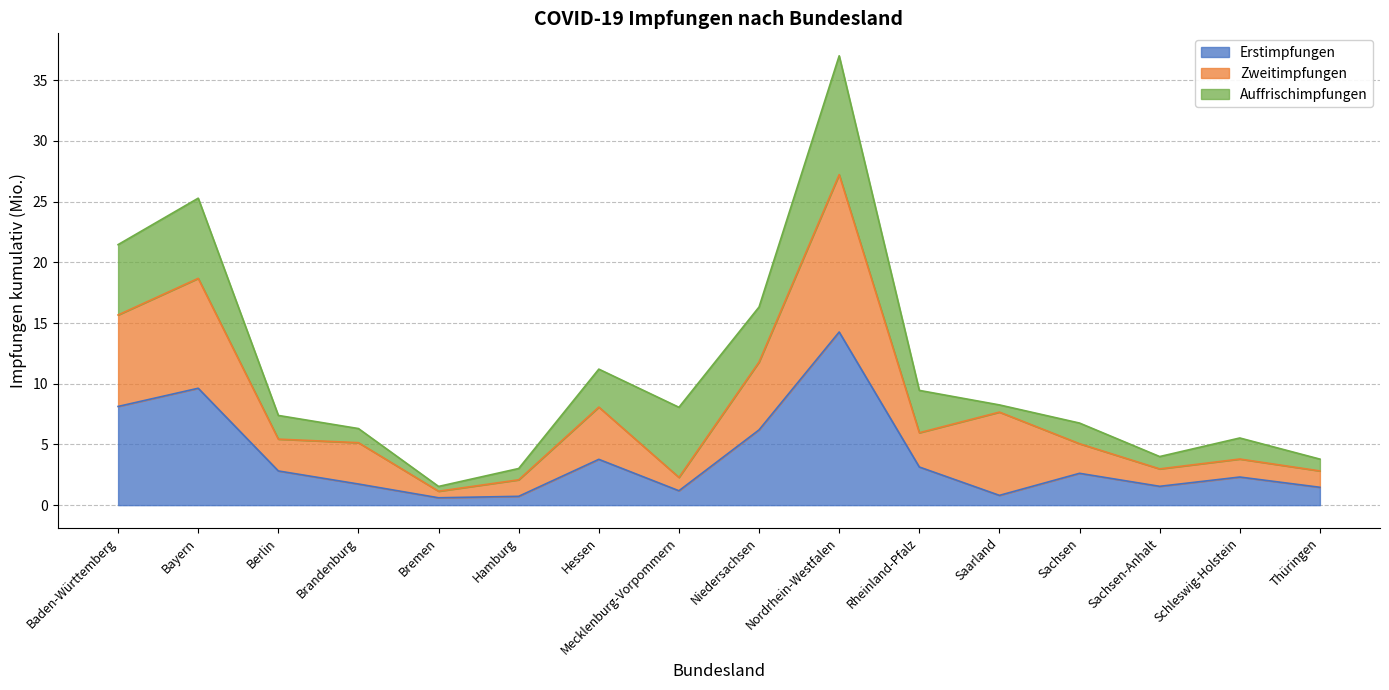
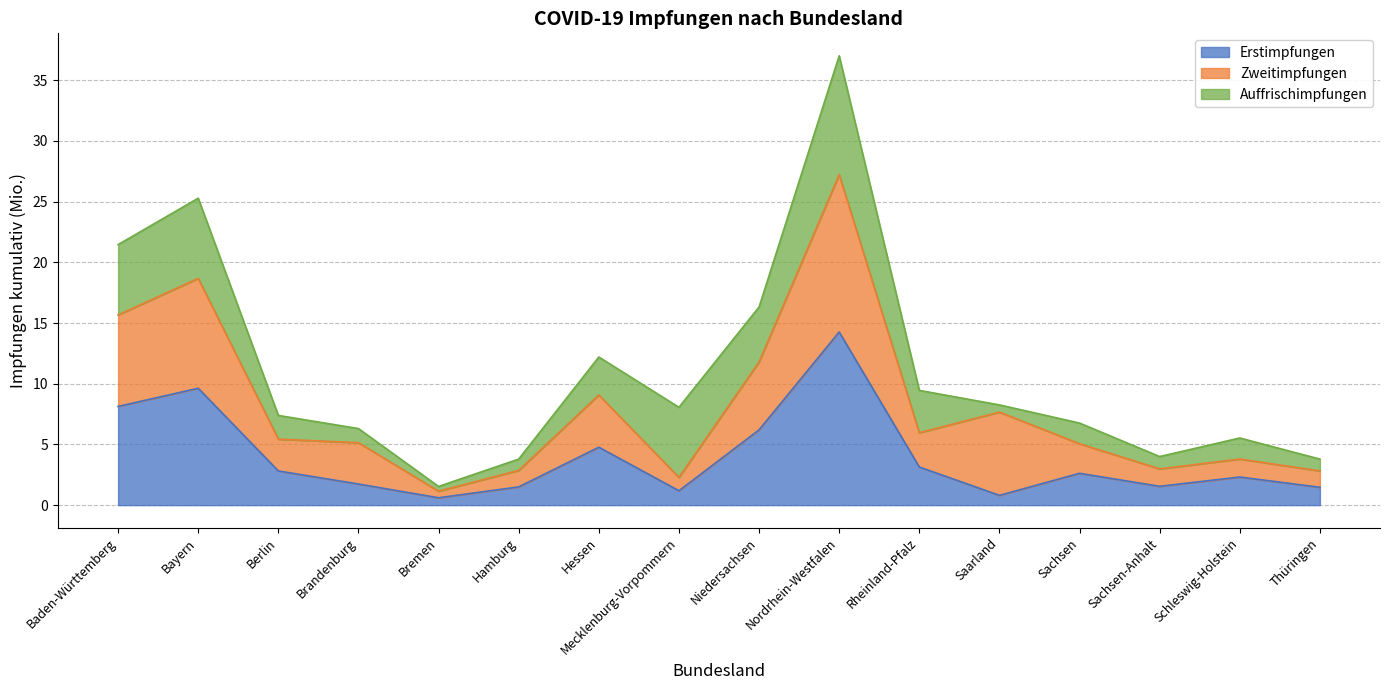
  {
    "Erstimpfungen": {
      "Baden-Württemberg": 8.1,
      "Bayern": 9.6,
      "Berlin": 2.8,
      "Brandenburg": 1.7,
      "Bremen": 0.6,
-     "Hamburg": 0.7,
-     "Hessen": 3.8,
+     "Hamburg": 1.5,
+     "Hessen": 4.8,
      "Mecklenburg-Vorpommern": 1.2,
      "Niedersachsen": 6.2,
      "Nordrhein-Westfalen": 14.3,
      "Rheinland-Pfalz": 3.1,
      "Saarland": 0.8,
      "Sachsen": 2.6,
      "Sachsen-Anhalt": 1.5,
      "Schleswig-Holstein": 2.3,
      "Thüringen": 1.5
    },
    "Zweitimpfungen": {
      "Baden-Württemberg": 7.5,
      "Bayern": 9.1,
      "Berlin": 2.6,
      "Brandenburg": 3.4,
      "Bremen": 0.5,
      "Hamburg": 1.4,
      "Hessen": 4.3,
      "Mecklenburg-Vorpommern": 1.1,
      "Niedersachsen": 5.6,
      "Nordrhein-Westfalen": 13.0,
      "Rheinland-Pfalz": 2.8,
      "Saarland": 6.9,
      "Sachsen": 2.4,
      "Sachsen-Anhalt": 1.4,
      "Schleswig-Holstein": 1.5,
      "Thüringen": 1.3
    },
    "Auffrischimpfungen": {
      "Baden-Württemberg": 5.8,
      "Bayern": 6.6,
      "Berlin": 2.0,
      "Brandenburg": 1.2,
      "Bremen": 0.4,
      "Hamburg": 0.9,
      "Hessen": 3.1,
      "Mecklenburg-Vorpommern": 5.8,
      "Niedersachsen": 4.5,
      "Nordrhein-Westfalen": 9.8,
      "Rheinland-Pfalz": 3.5,
      "Saarland": 0.6,
      "Sachsen": 1.7,
      "Sachsen-Anhalt": 1.0,
      "Schleswig-Holstein": 1.7,
      "Thüringen": 1.0
    }
  }
